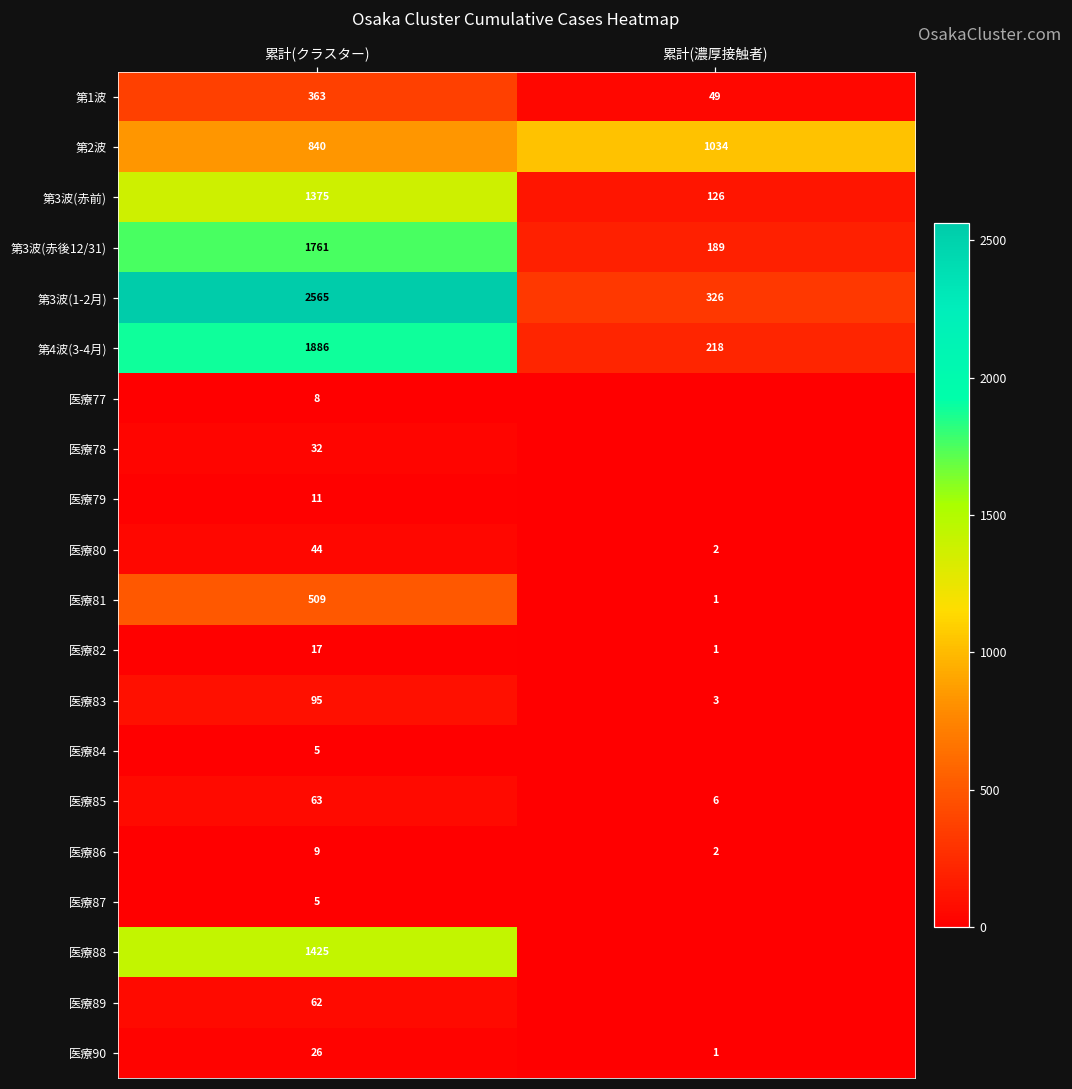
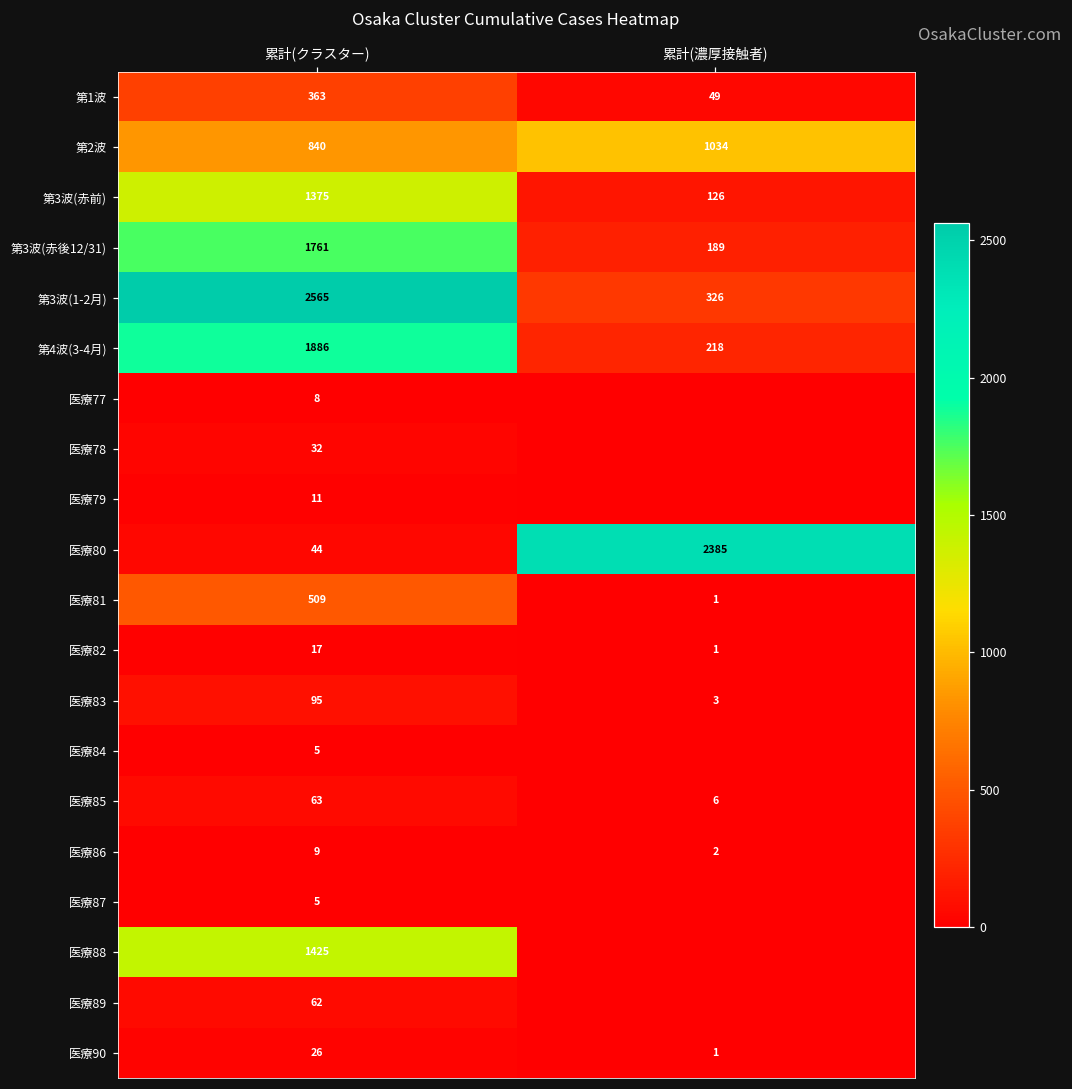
  {
    "第1波": {
      "累計(クラスター)": 363,
      "累計(濃厚接触者)": 49
    },
    "第2波": {
      "累計(クラスター)": 840,
      "累計(濃厚接触者)": 1034
    },
    "第3波(赤前)": {
      "累計(クラスター)": 1375,
      "累計(濃厚接触者)": 126
    },
    "第3波(赤後12/31)": {
      "累計(クラスター)": 1761,
      "累計(濃厚接触者)": 189
    },
    "第3波(1-2月)": {
      "累計(クラスター)": 2565,
      "累計(濃厚接触者)": 326
    },
    "第4波(3-4月)": {
      "累計(クラスター)": 1886,
      "累計(濃厚接触者)": 218
    },
    "医療77": {
      "累計(クラスター)": 8
    },
    "医療78": {
      "累計(クラスター)": 32
    },
    "医療79": {
      "累計(クラスター)": 11
    },
    "医療80": {
      "累計(クラスター)": 44,
-     "累計(濃厚接触者)": 2
+     "累計(濃厚接触者)": 2385
    },
    "医療81": {
      "累計(クラスター)": 509,
      "累計(濃厚接触者)": 1
    },
    "医療82": {
      "累計(クラスター)": 17,
      "累計(濃厚接触者)": 1
    },
    "医療83": {
      "累計(クラスター)": 95,
      "累計(濃厚接触者)": 3
    },
    "医療84": {
      "累計(クラスター)": 5
    },
    "医療85": {
      "累計(クラスター)": 63,
      "累計(濃厚接触者)": 6
    },
    "医療86": {
      "累計(クラスター)": 9,
      "累計(濃厚接触者)": 2
    },
    "医療87": {
      "累計(クラスター)": 5
    },
    "医療88": {
      "累計(クラスター)": 1425
    },
    "医療89": {
      "累計(クラスター)": 62
    },
    "医療90": {
      "累計(クラスター)": 26,
      "累計(濃厚接触者)": 1
    }
  }
